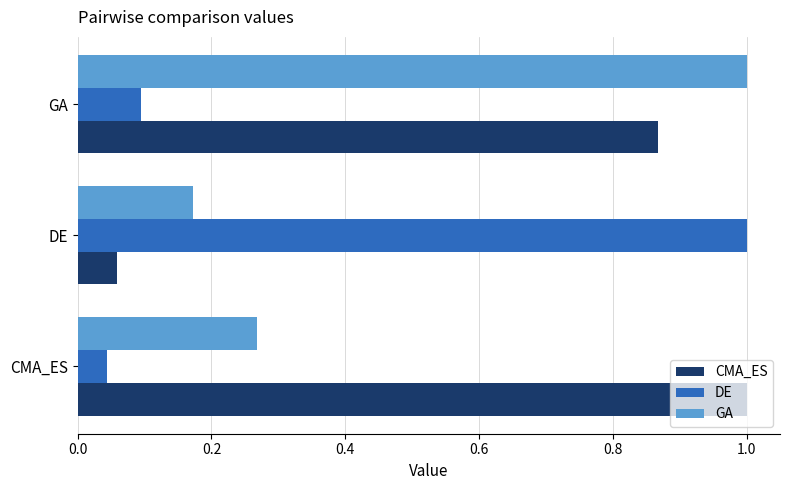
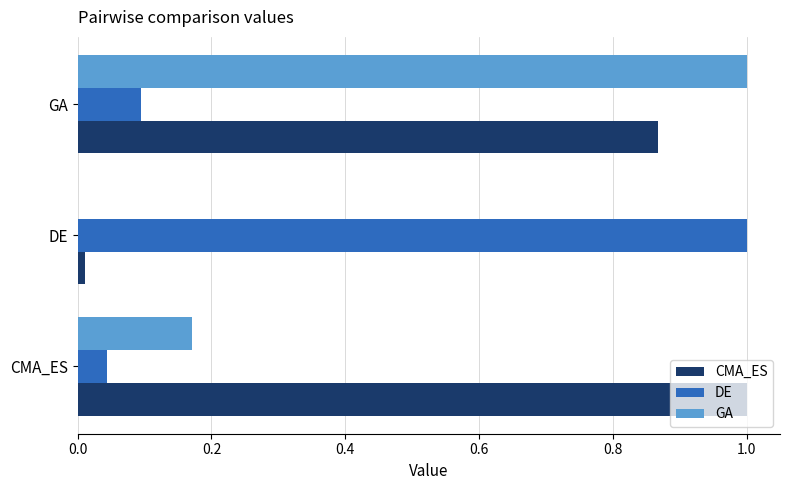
  {
    "CMA_ES": {
      "GA": 0.87,
-     "DE": 0.06
+     "DE": 0.01
    },
    "DE": {
      "GA": 0.10,
      "DE": 1.00,
      "CMA_ES": 0.04
    },
    "GA": {
      "GA": 1.00,
-     "DE": 0.17,
-     "CMA_ES": 0.27
+     "DE": 0.00,
+     "CMA_ES": 0.17
    }
  }
